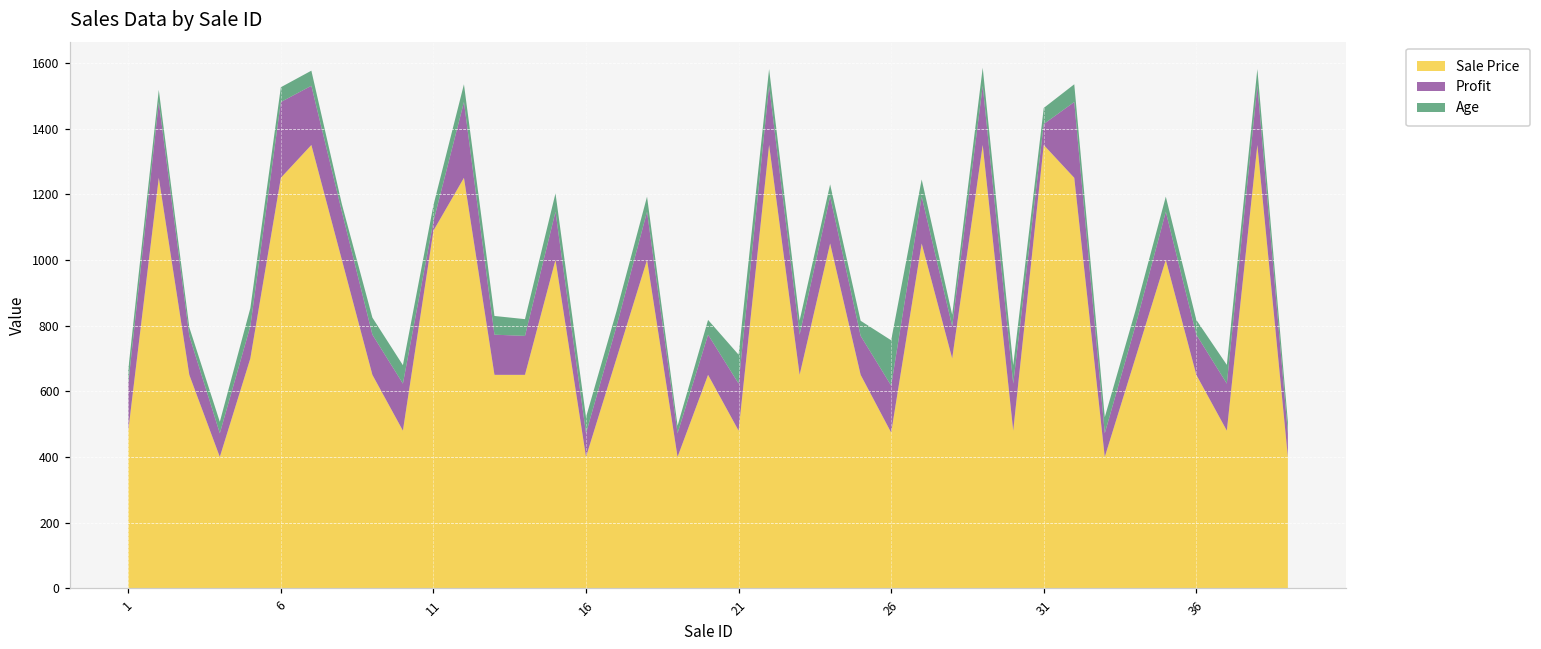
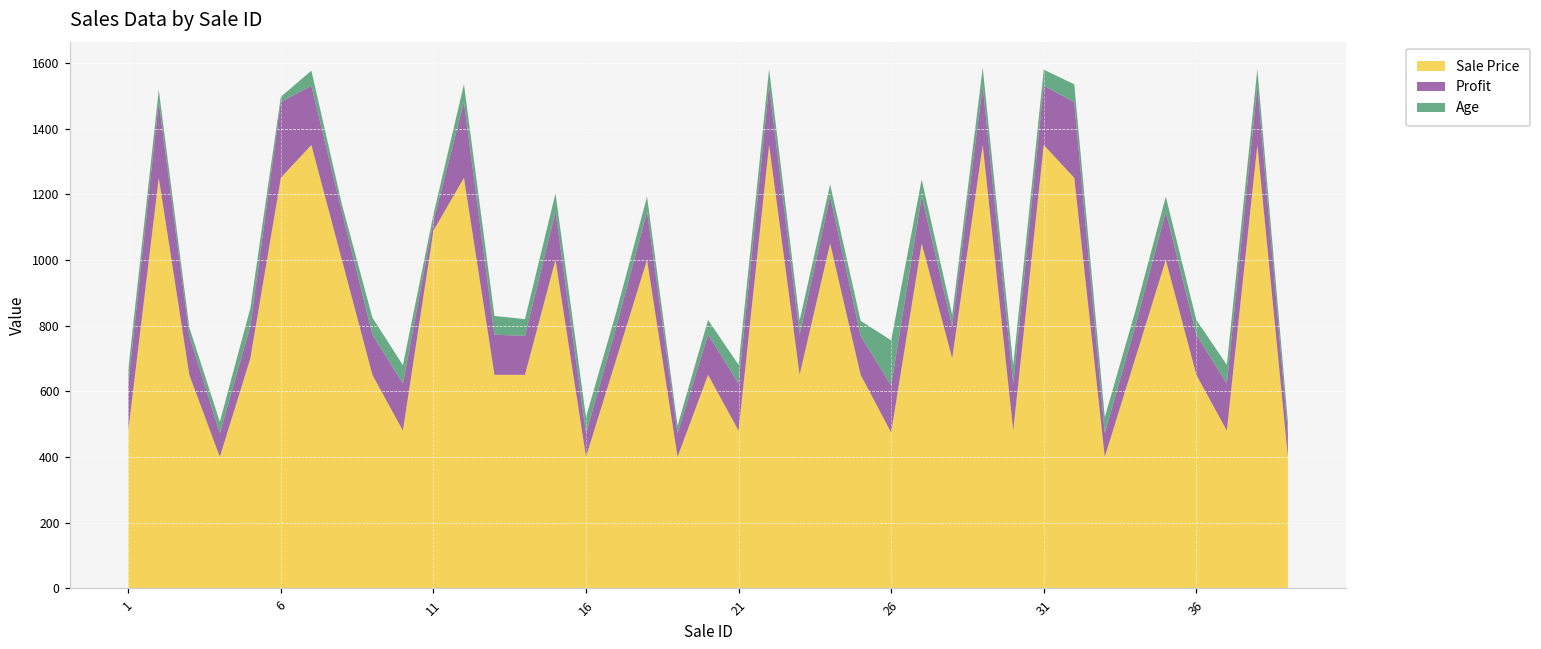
  {
    "Sale Price": {
      "1": 480,
      "6": 1250,
      "11": 1090,
      "16": 400,
      "21": 480,
      "26": 470,
      "31": 1350,
      "36": 650
    },
    "Profit": {
      "1": 140,
      "6": 230,
      "11": 30,
      "16": 70,
      "21": 140,
      "26": 140,
-     "31": 60,
+     "31": 180,
      "36": 120
    },
    "Age": {
      "1": 40,
-     "6": 50,
-     "11": 50,
+     "6": 20,
+     "11": 20,
      "16": 50,
-     "21": 90,
+     "21": 60,
      "26": 140,
      "31": 50,
      "36": 50
    }
  }
